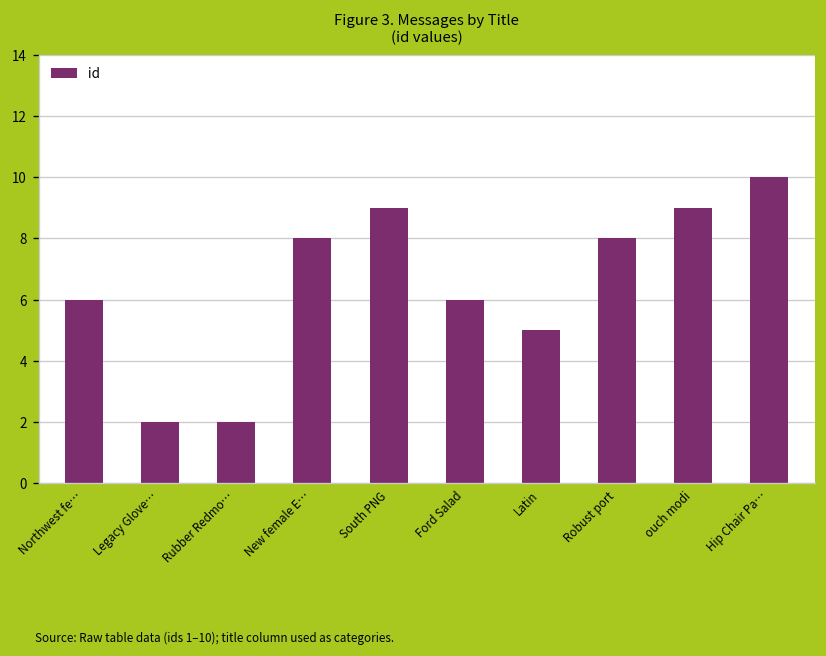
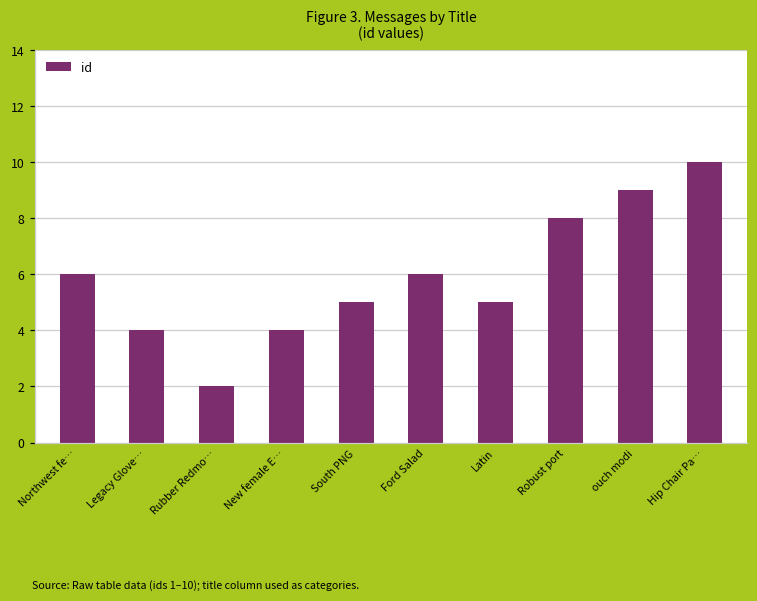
  {
    "Northwest fe…": 6,
-   "Legacy Glove…": 2,
+   "Legacy Glove…": 4,
    "Rubber Redmo…": 2,
-   "New female E…": 8,
-   "South PNG": 9,
+   "New female E…": 4,
+   "South PNG": 5,
    "Ford Salad": 6,
    "Latin": 5,
    "Robust port": 8,
    "ouch modi": 9,
    "Hip Chair Pa…": 10
  }
